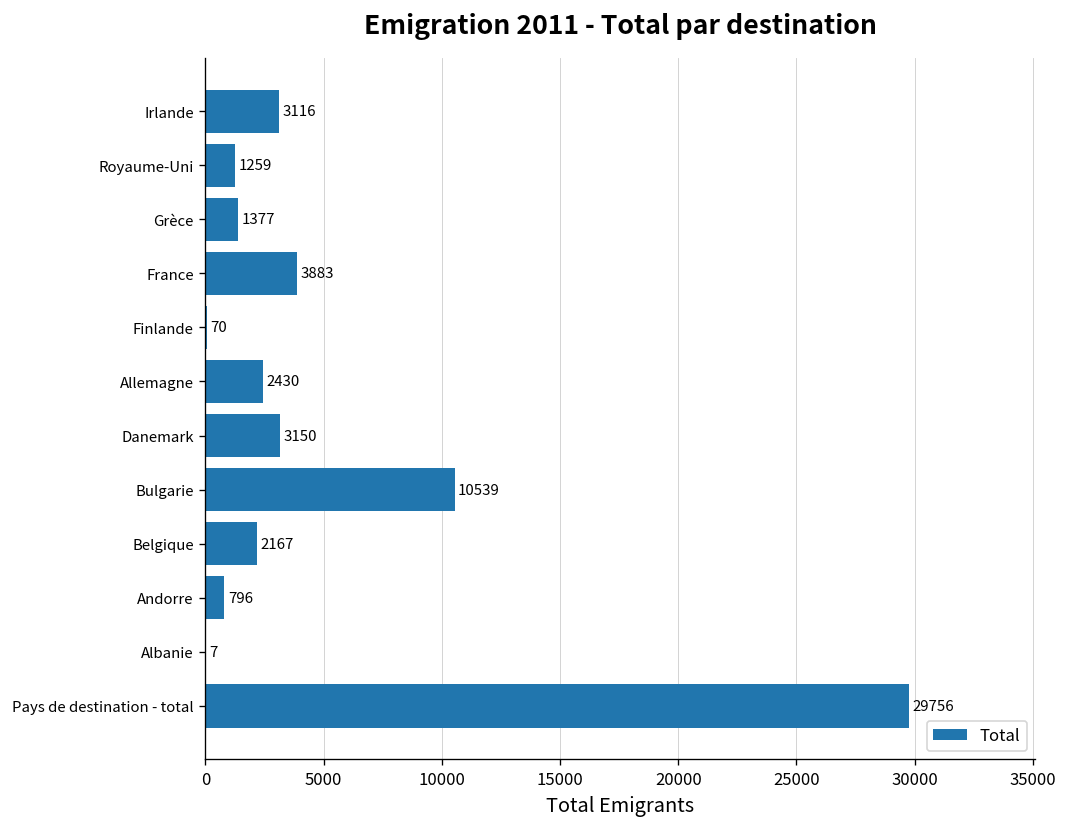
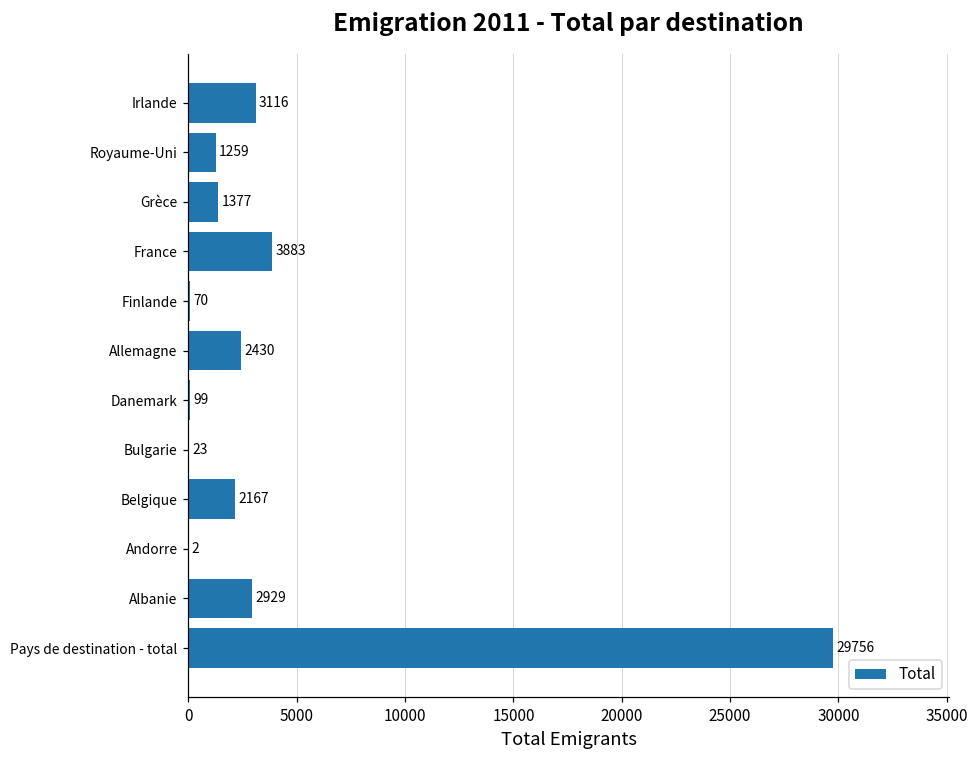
  {
    "Irlande": 3116,
    "Royaume-Uni": 1259,
    "Grèce": 1377,
    "France": 3883,
    "Finlande": 70,
    "Allemagne": 2430,
-   "Danemark": 3150,
-   "Bulgarie": 10539,
+   "Danemark": 99,
+   "Bulgarie": 23,
    "Belgique": 2167,
-   "Andorre": 796,
-   "Albanie": 7,
+   "Andorre": 2,
+   "Albanie": 2929,
    "Pays de destination - total": 29756
  }
